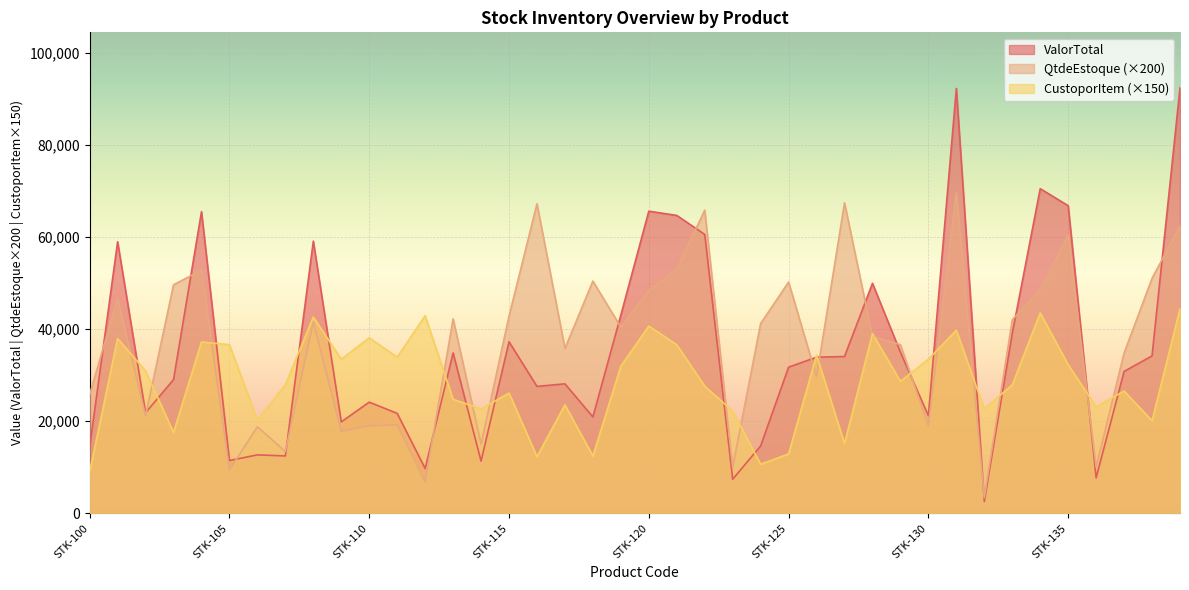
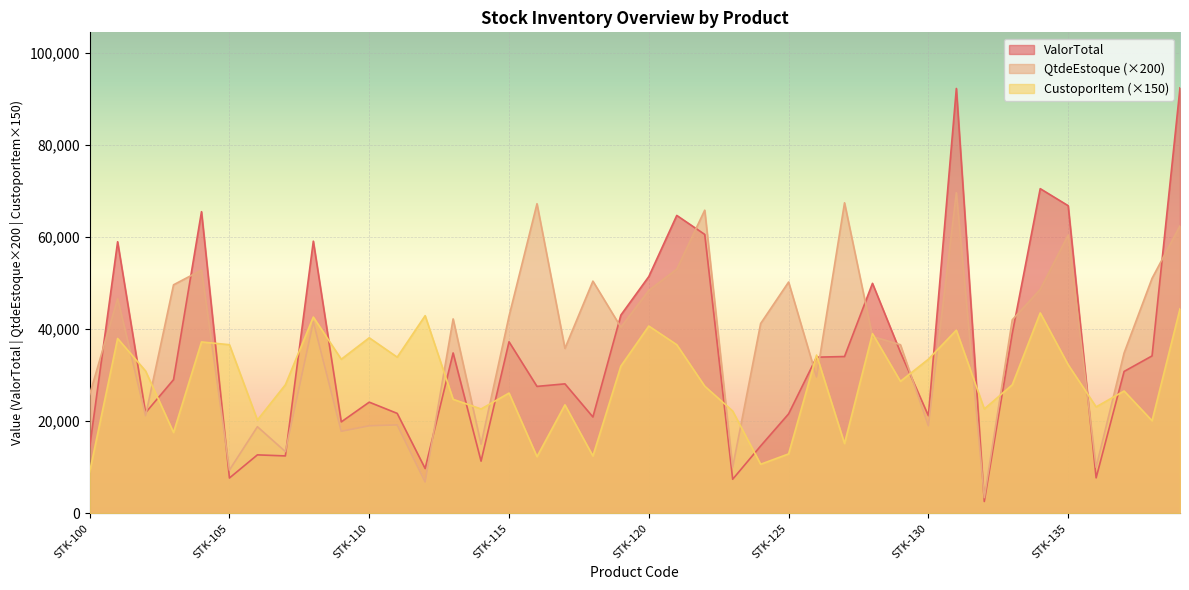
  {
    "ValorTotal": {
      "STK-100": "14,000",
-     "STK-105": "11,000",
+     "STK-105": "8,000",
      "STK-110": "24,000",
      "STK-115": "37,000",
-     "STK-120": "66,000",
-     "STK-125": "32,000",
+     "STK-120": "51,000",
+     "STK-125": "22,000",
      "STK-130": "21,000",
      "STK-135": "67,000"
    }
  }
